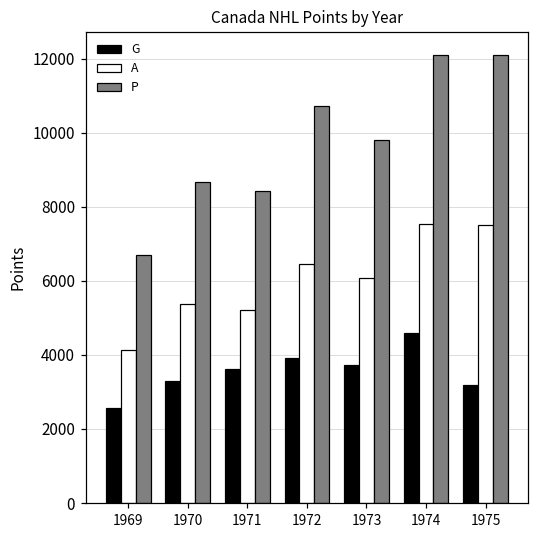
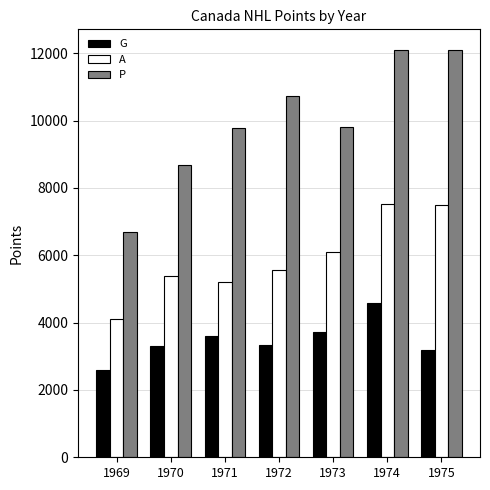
  {
    "G": {
      "1969": 2600,
      "1970": 3300,
      "1971": 3600,
-     "1972": 3900,
+     "1972": 3300,
      "1973": 3700,
      "1974": 4600,
      "1975": 3200
    },
    "A": {
      "1969": 4100,
      "1970": 5400,
      "1971": 5200,
-     "1972": 6500,
+     "1972": 5600,
      "1973": 6100,
      "1974": 7500,
      "1975": 7500
    },
    "P": {
      "1969": 6700,
      "1970": 8700,
-     "1971": 8400,
+     "1971": 9800,
      "1972": 10700,
      "1973": 9800,
      "1974": 12100,
      "1975": 12100
    }
  }
